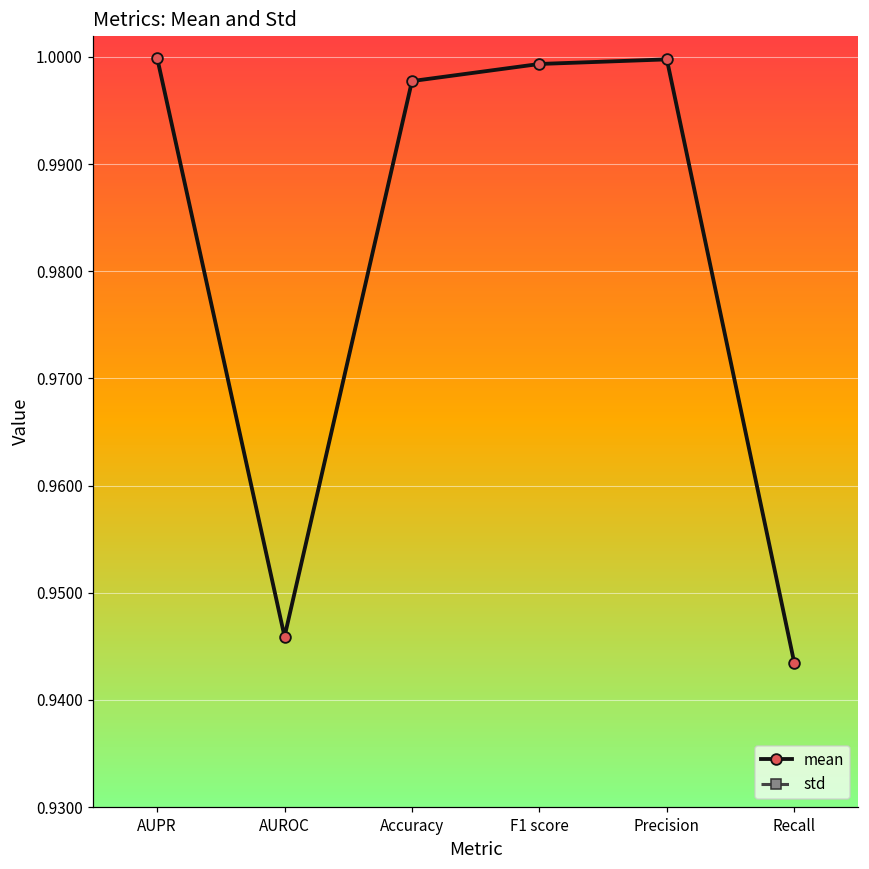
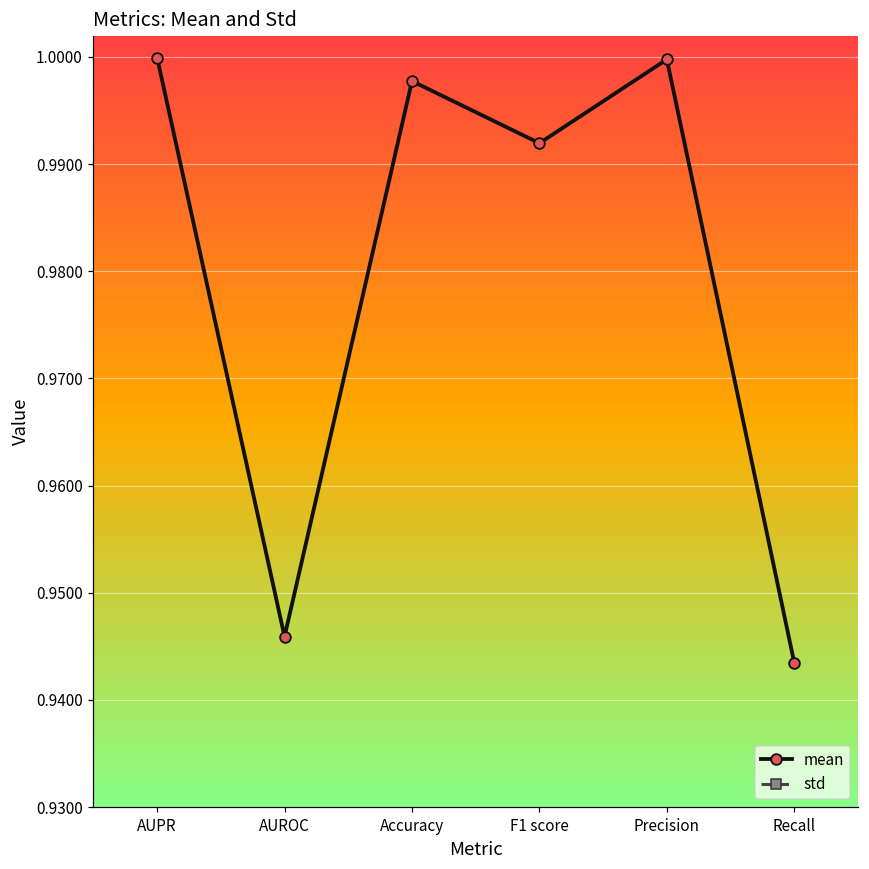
  {
    "mean": {
      "AUPR": 1.000,
      "AUROC": 0.946,
      "Accuracy": 0.998,
-     "F1 score": 0.999,
+     "F1 score": 0.992,
      "Precision": 1.000,
      "Recall": 0.943
    }
  }
